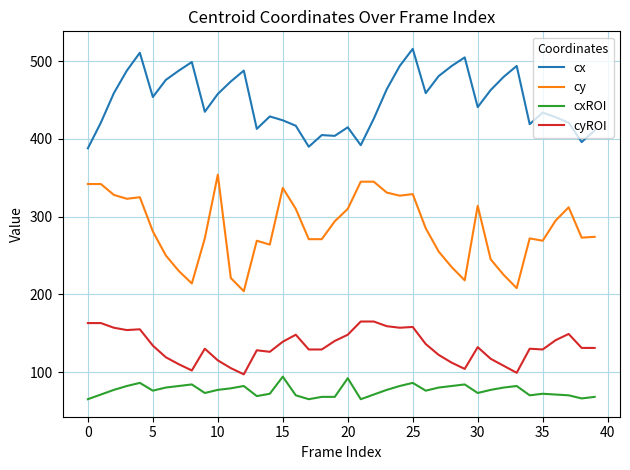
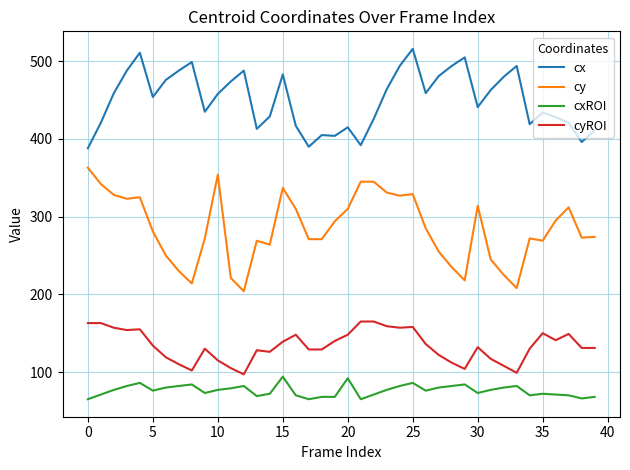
  {
    "cx": {
      "0": 390,
      "5": 450,
      "10": 460,
-     "15": 420,
+     "15": 480,
      "20": 420,
      "25": 520,
      "30": 440
    },
    "cy": {
-     "0": 340,
+     "0": 360,
      "5": 280,
      "10": 350,
      "15": 340,
      "20": 310,
      "25": 330,
      "30": 310,
      "35": 270
    },
    "cxROI": {
      "0": 70,
      "5": 80,
      "10": 80,
      "15": 90,
      "20": 90,
      "25": 90,
      "30": 70,
      "35": 70
    },
    "cyROI": {
      "0": 160,
      "5": 130,
      "10": 120,
      "15": 140,
      "20": 150,
      "25": 160,
      "30": 130,
-     "35": 130
+     "35": 150
    }
  }
